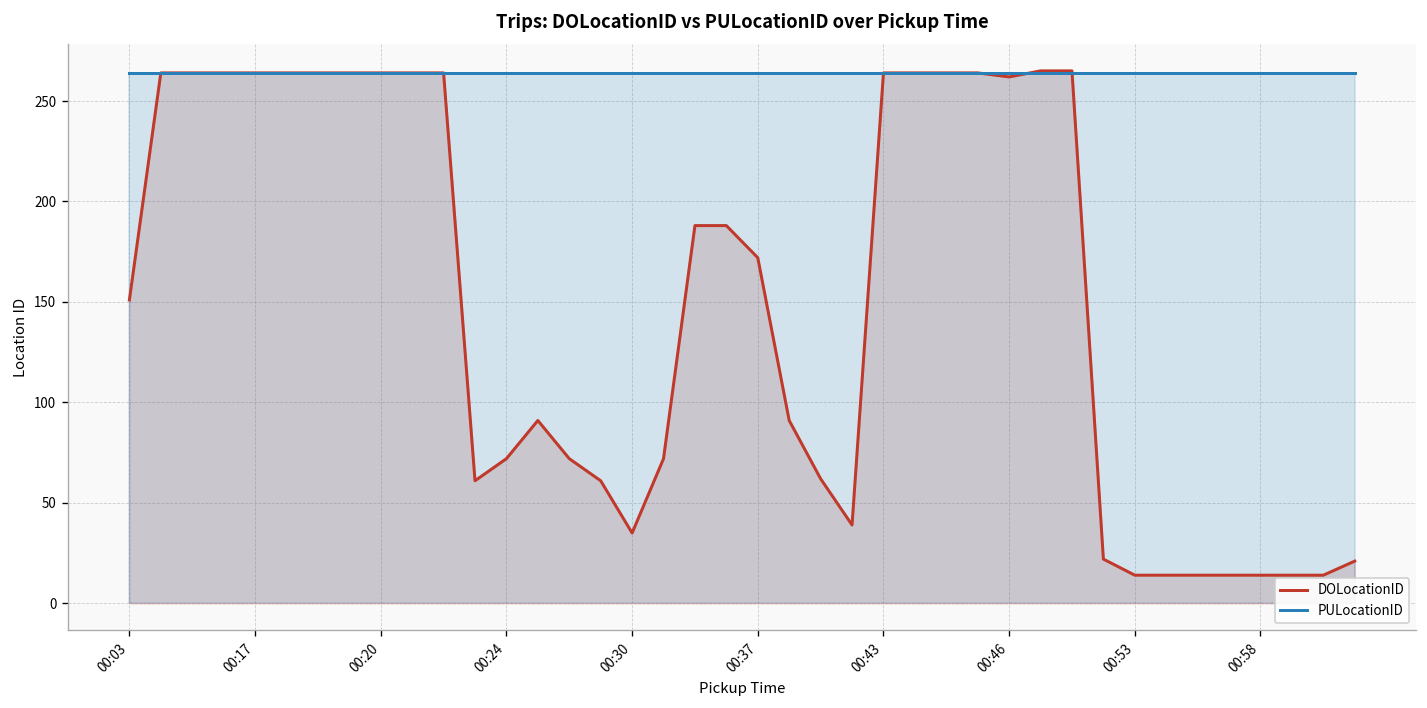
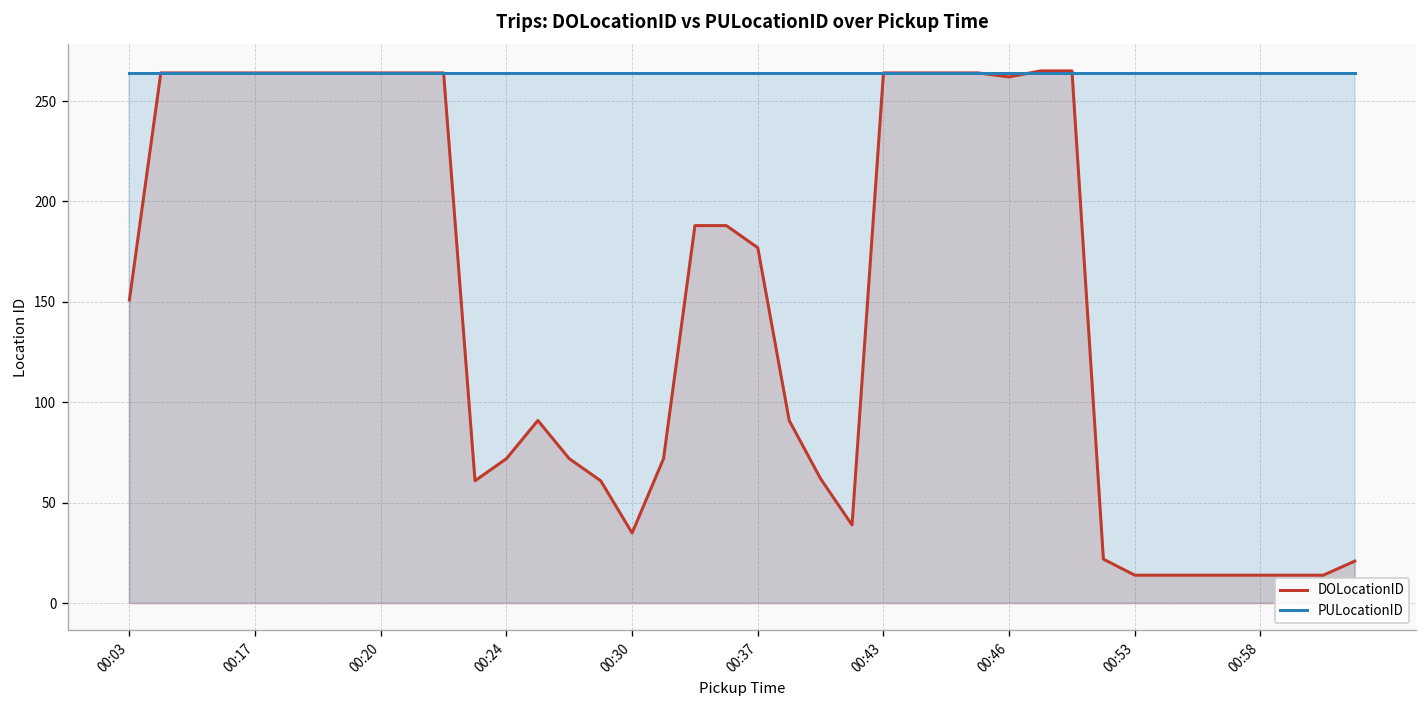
  {
    "DOLocationID": {
      "00:03": 151,
-     "00:37": 172
+     "00:37": 177
    },
    "PULocationID": {
      "00:03": 264,
      "00:37": 264
    }
  }
